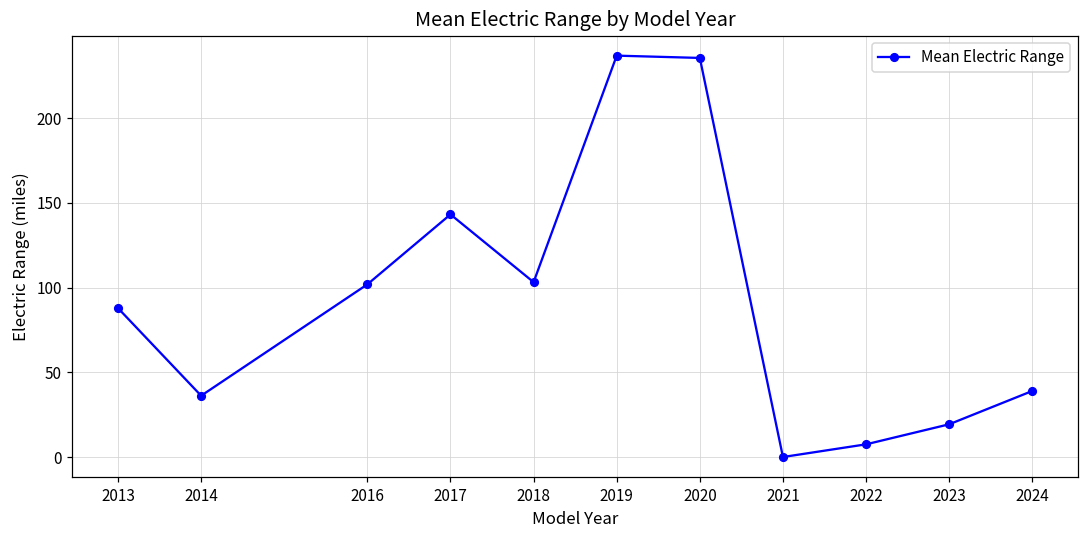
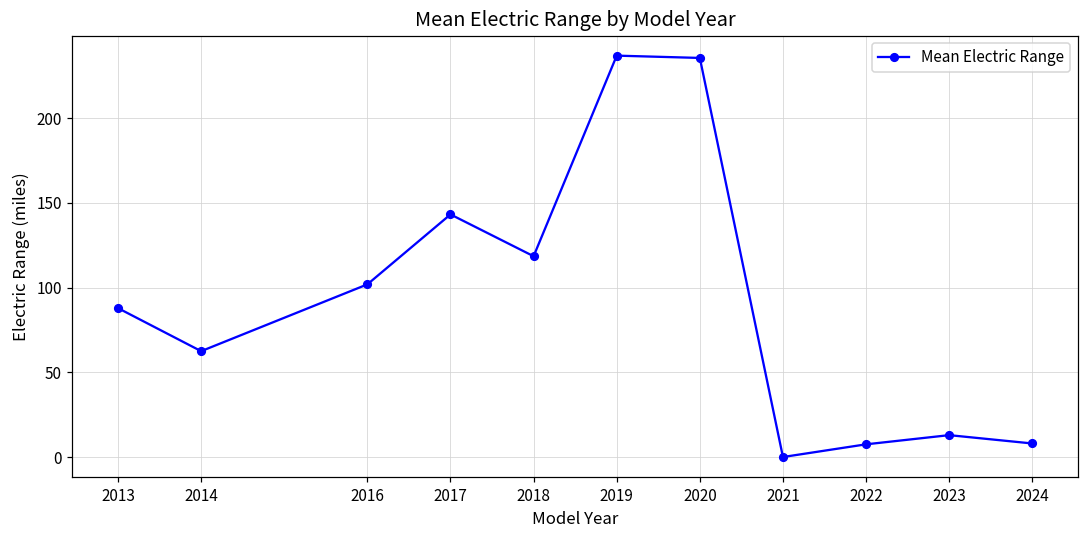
  {
    "2013": 88,
-   "2014": 36,
+   "2014": 63,
    "2016": 102,
    "2017": 143,
-   "2018": 103,
+   "2018": 119,
    "2019": 237,
    "2020": 236,
    "2021": 0,
    "2022": 8,
-   "2023": 19,
-   "2024": 39
+   "2023": 13,
+   "2024": 8
  }
